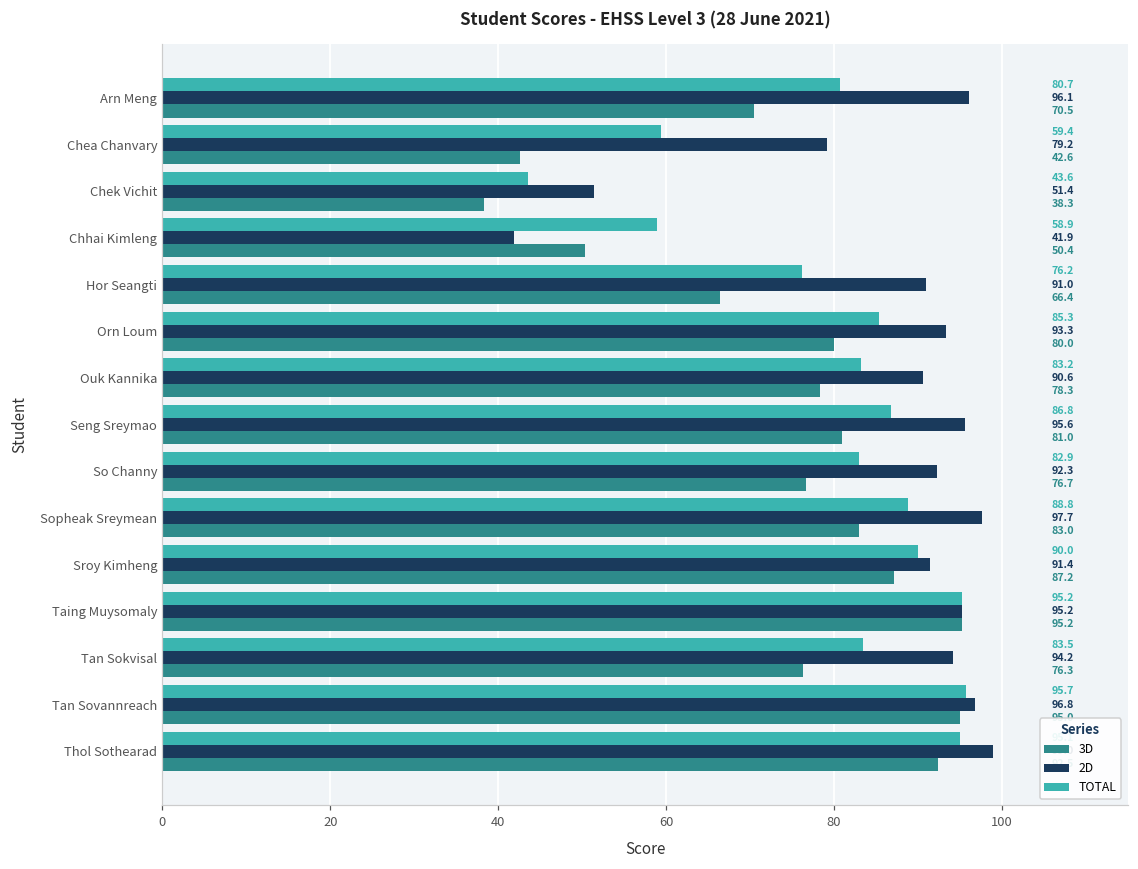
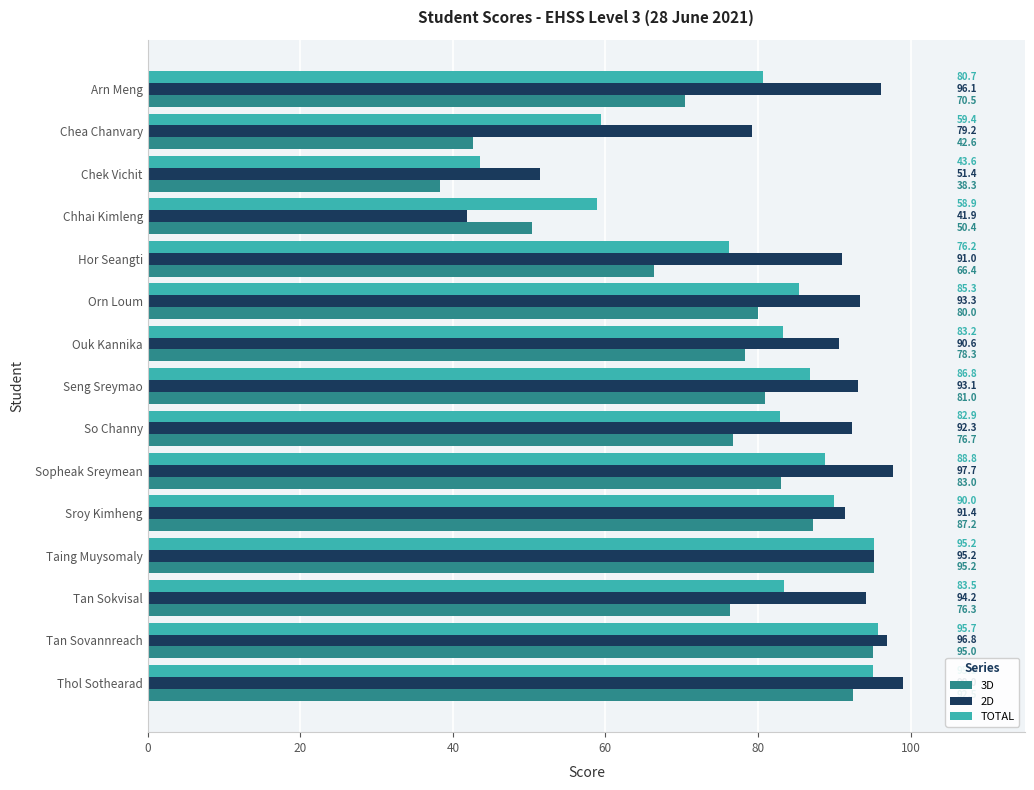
  {
    "2D": {
-     "Seng Sreymao": 95.6
+     "Seng Sreymao": 93.1
    }
  }
